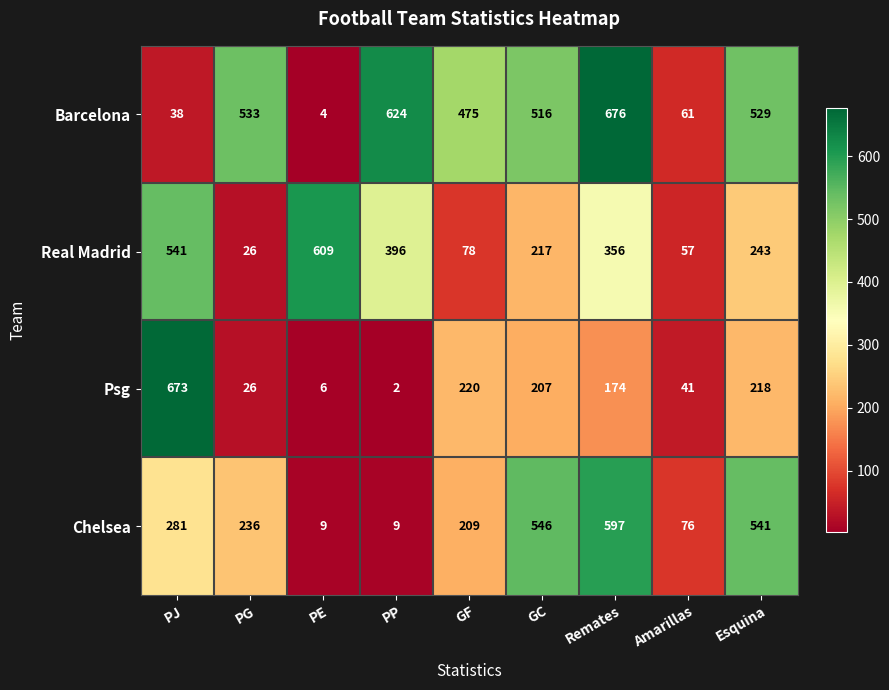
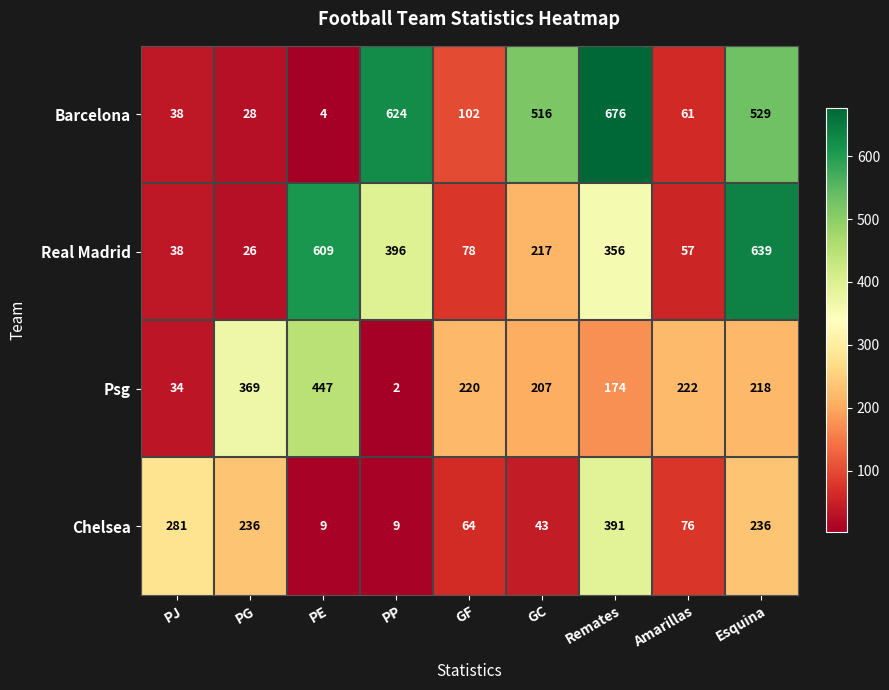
  {
    "Barcelona": {
      "PJ": 38,
-     "PG": 533,
+     "PG": 28,
      "PE": 4,
      "PP": 624,
-     "GF": 475,
+     "GF": 102,
      "GC": 516,
      "Remates": 676,
      "Amarillas": 61,
      "Esquina": 529
    },
    "Real Madrid": {
-     "PJ": 541,
+     "PJ": 38,
      "PG": 26,
      "PE": 609,
      "PP": 396,
      "GF": 78,
      "GC": 217,
      "Remates": 356,
      "Amarillas": 57,
-     "Esquina": 243
+     "Esquina": 639
    },
    "Psg": {
-     "PJ": 673,
-     "PG": 26,
-     "PE": 6,
+     "PJ": 34,
+     "PG": 369,
+     "PE": 447,
      "PP": 2,
      "GF": 220,
      "GC": 207,
      "Remates": 174,
-     "Amarillas": 41,
+     "Amarillas": 222,
      "Esquina": 218
    },
    "Chelsea": {
      "PJ": 281,
      "PG": 236,
      "PE": 9,
      "PP": 9,
-     "GF": 209,
-     "GC": 546,
-     "Remates": 597,
+     "GF": 64,
+     "GC": 43,
+     "Remates": 391,
      "Amarillas": 76,
-     "Esquina": 541
+     "Esquina": 236
    }
  }
